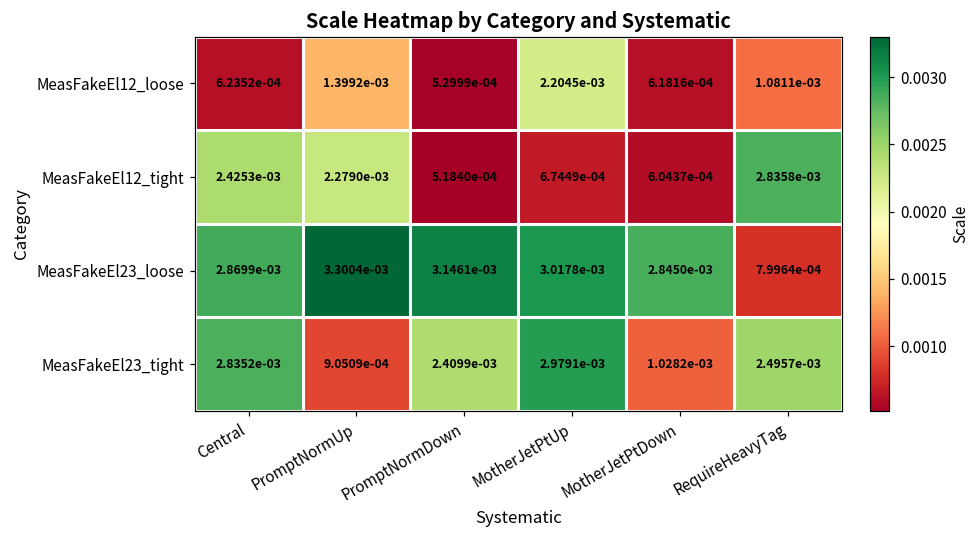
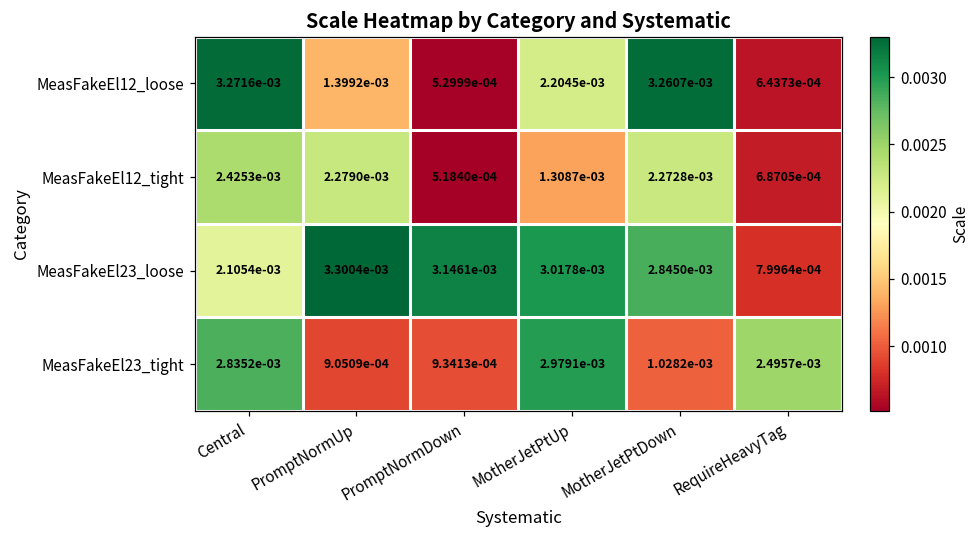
  {
    "MeasFakeEl12_loose": {
-     "Central": "6.2352e-04",
+     "Central": "3.2716e-03",
      "PromptNormUp": "1.3992e-03",
      "PromptNormDown": "5.2999e-04",
      "MotherJetPtUp": "2.2045e-03",
-     "MotherJetPtDown": "6.1816e-04",
-     "RequireHeavyTag": "1.0811e-03"
+     "MotherJetPtDown": "3.2607e-03",
+     "RequireHeavyTag": "6.4373e-04"
    },
    "MeasFakeEl12_tight": {
      "Central": "2.4253e-03",
      "PromptNormUp": "2.2790e-03",
      "PromptNormDown": "5.1840e-04",
-     "MotherJetPtUp": "6.7449e-04",
-     "MotherJetPtDown": "6.0437e-04",
-     "RequireHeavyTag": "2.8358e-03"
+     "MotherJetPtUp": "1.3087e-03",
+     "MotherJetPtDown": "2.2728e-03",
+     "RequireHeavyTag": "6.8705e-04"
    },
    "MeasFakeEl23_loose": {
-     "Central": "2.8699e-03",
+     "Central": "2.1054e-03",
      "PromptNormUp": "3.3004e-03",
      "PromptNormDown": "3.1461e-03",
      "MotherJetPtUp": "3.0178e-03",
      "MotherJetPtDown": "2.8450e-03",
      "RequireHeavyTag": "7.9964e-04"
    },
    "MeasFakeEl23_tight": {
      "Central": "2.8352e-03",
      "PromptNormUp": "9.0509e-04",
-     "PromptNormDown": "2.4099e-03",
+     "PromptNormDown": "9.3413e-04",
      "MotherJetPtUp": "2.9791e-03",
      "MotherJetPtDown": "1.0282e-03",
      "RequireHeavyTag": "2.4957e-03"
    }
  }
